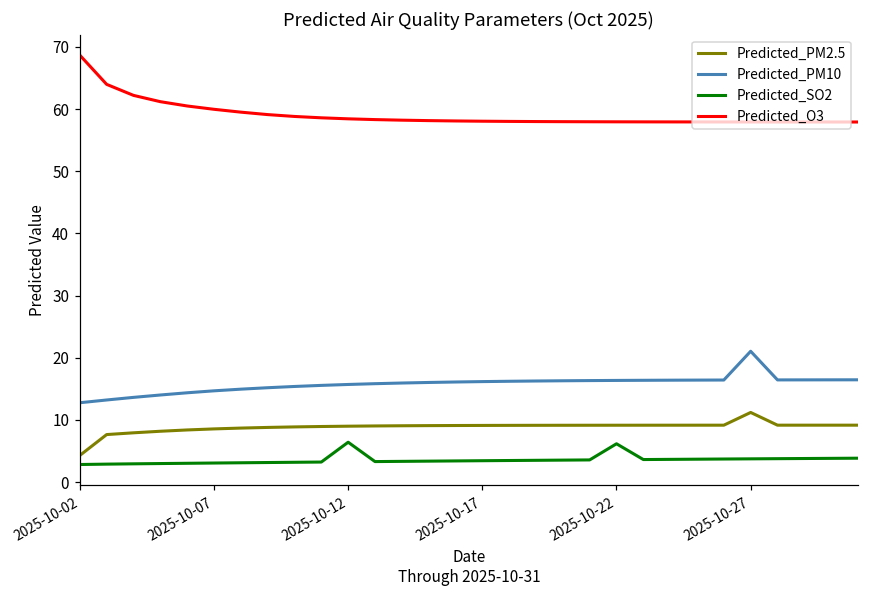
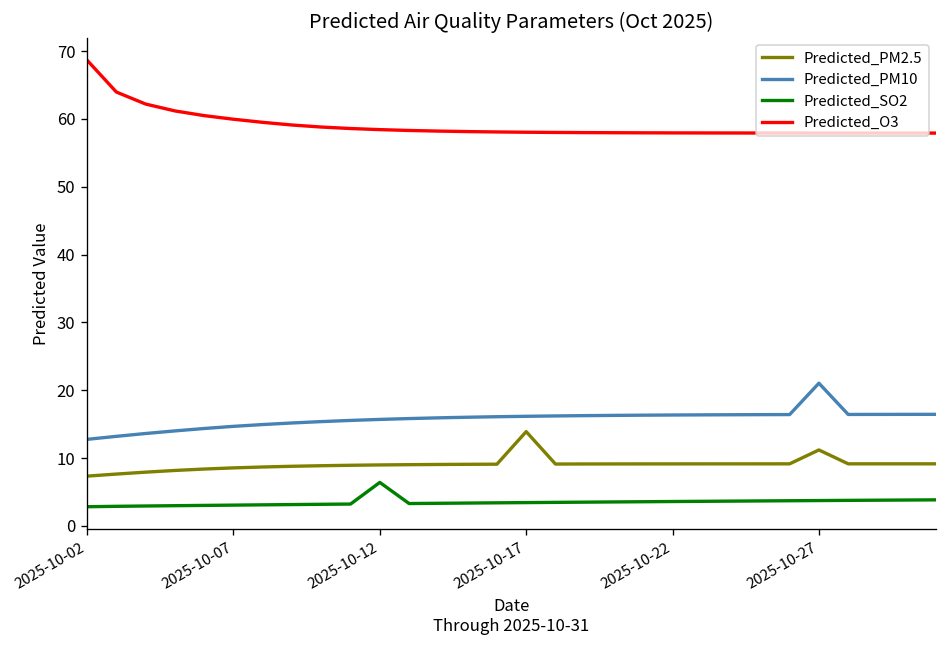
  {
    "Predicted_PM2.5": {
-     "2025-10-02": 4,
+     "2025-10-02": 7,
      "2025-10-07": 9,
      "2025-10-12": 9,
-     "2025-10-17": 9,
+     "2025-10-17": 14,
      "2025-10-22": 9,
      "2025-10-27": 11
    },
    "Predicted_PM10": {
      "2025-10-02": 13,
      "2025-10-07": 15,
      "2025-10-12": 16,
      "2025-10-17": 16,
      "2025-10-22": 16,
      "2025-10-27": 21
    },
    "Predicted_SO2": {
      "2025-10-02": 3,
      "2025-10-07": 3,
      "2025-10-12": 6,
      "2025-10-17": 3,
-     "2025-10-22": 6,
+     "2025-10-22": 4,
      "2025-10-27": 4
    },
    "Predicted_O3": {
      "2025-10-02": 69,
      "2025-10-07": 60,
      "2025-10-12": 58,
      "2025-10-17": 58,
      "2025-10-22": 58
    }
  }
